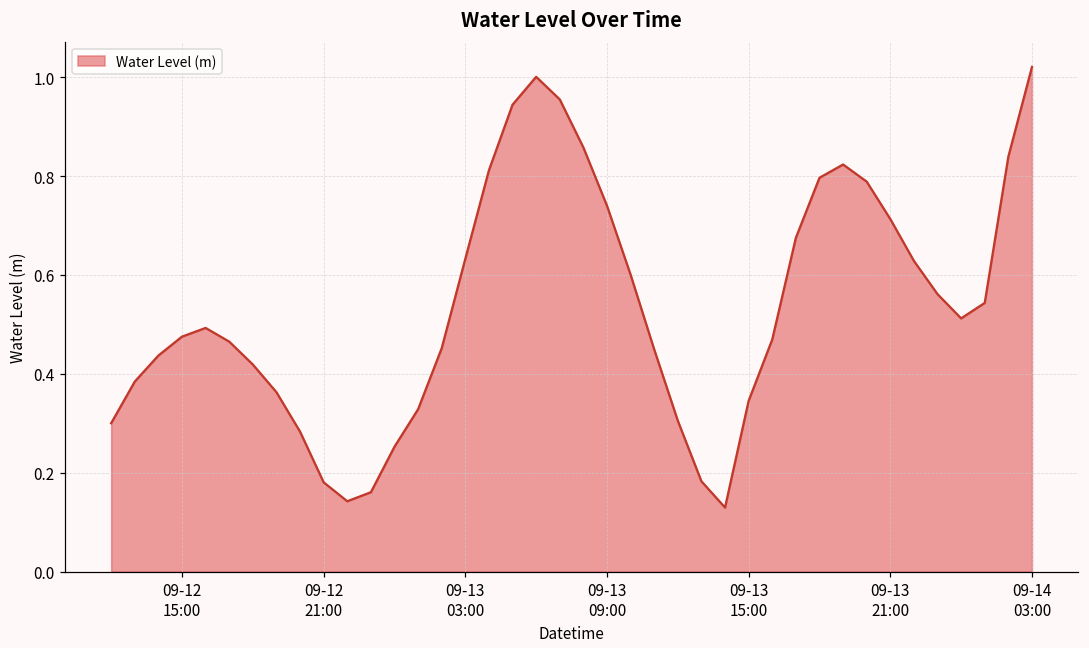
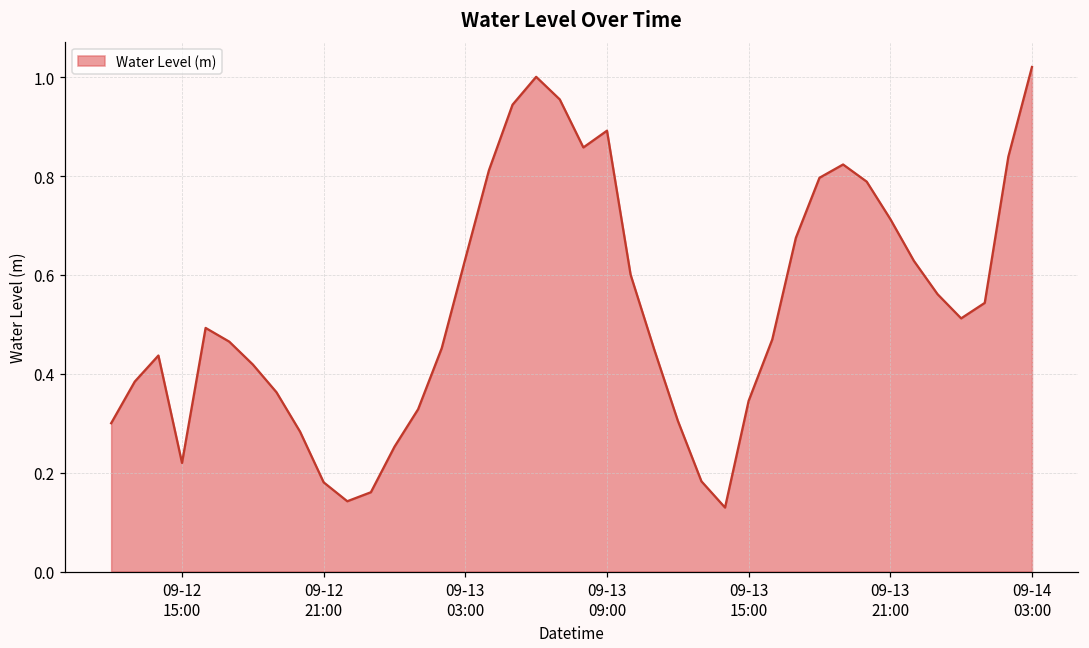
  {
-   "09-12 15:00": 0.48,
+   "09-12 15:00": 0.22,
    "09-12 21:00": 0.18,
    "09-13 03:00": 0.63,
-   "09-13 09:00": 0.74,
+   "09-13 09:00": 0.89,
    "09-13 15:00": 0.35,
    "09-13 21:00": 0.71,
    "09-14 03:00": 1.02
  }
